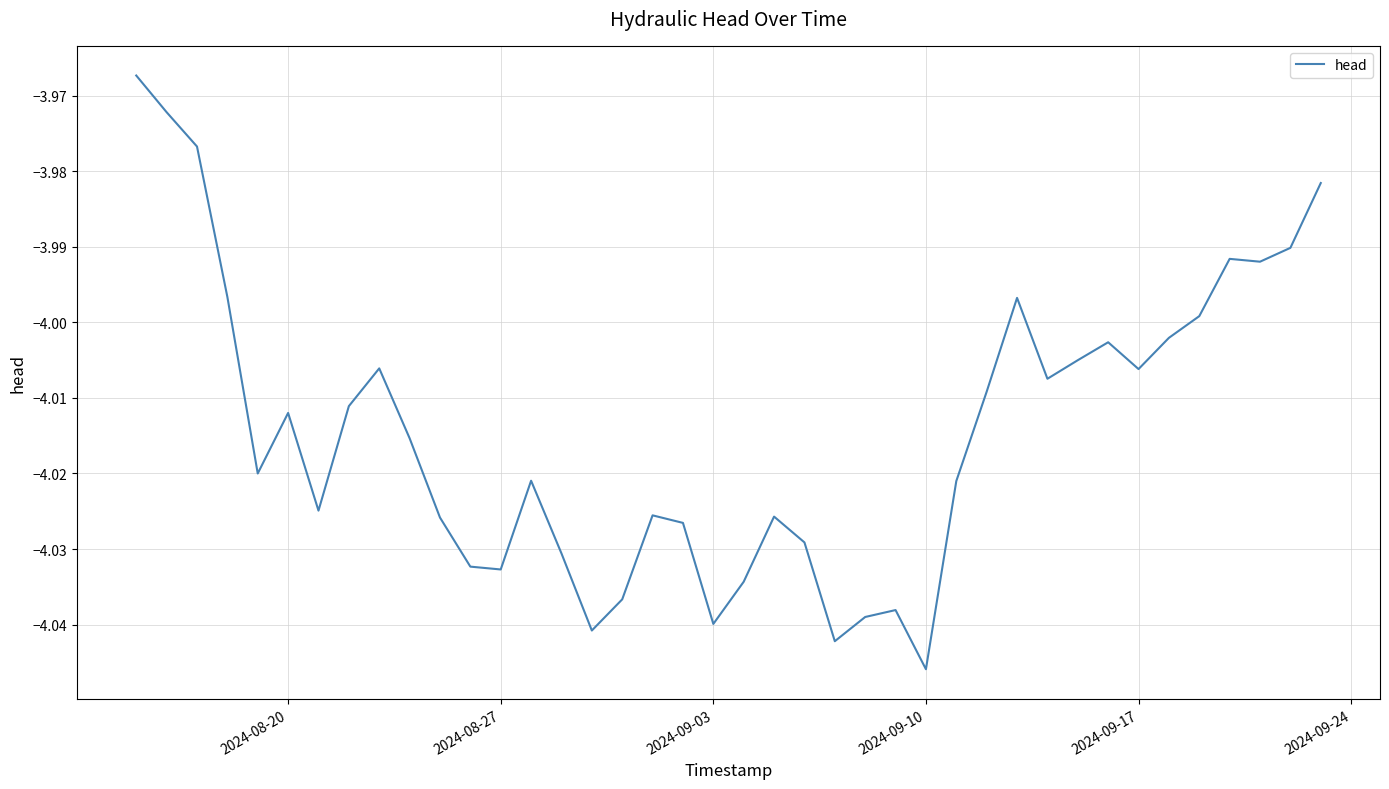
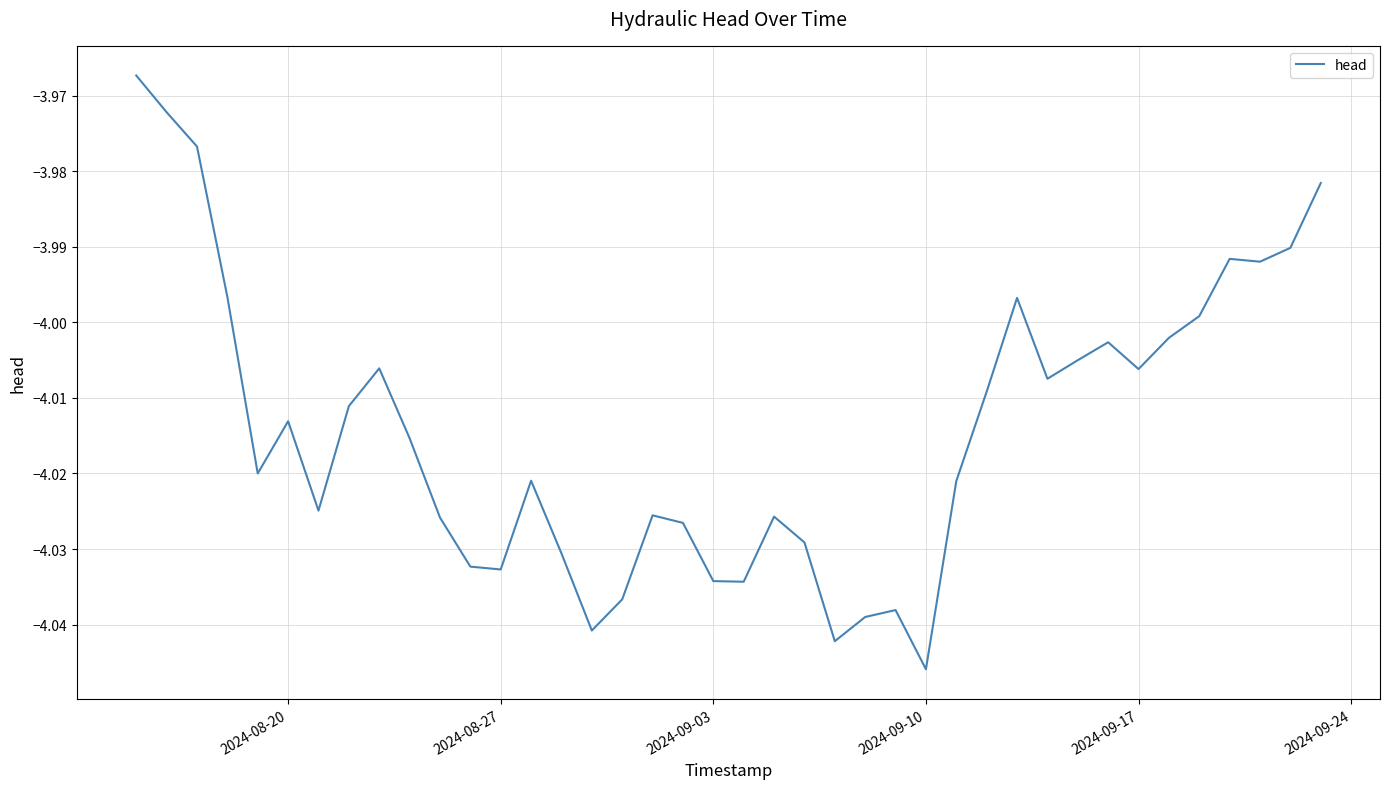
  {
-   "2024-08-20": -4.012,
+   "2024-08-20": -4.013,
    "2024-08-27": -4.033,
-   "2024-09-03": -4.040,
+   "2024-09-03": -4.034,
    "2024-09-10": -4.046,
    "2024-09-17": -4.006
  }
